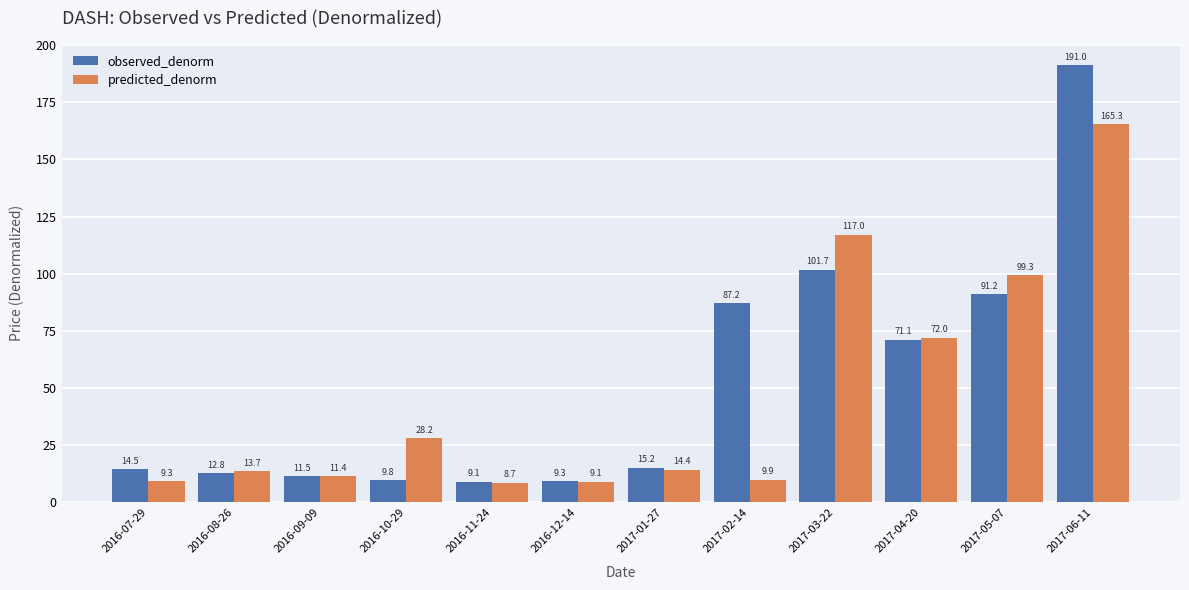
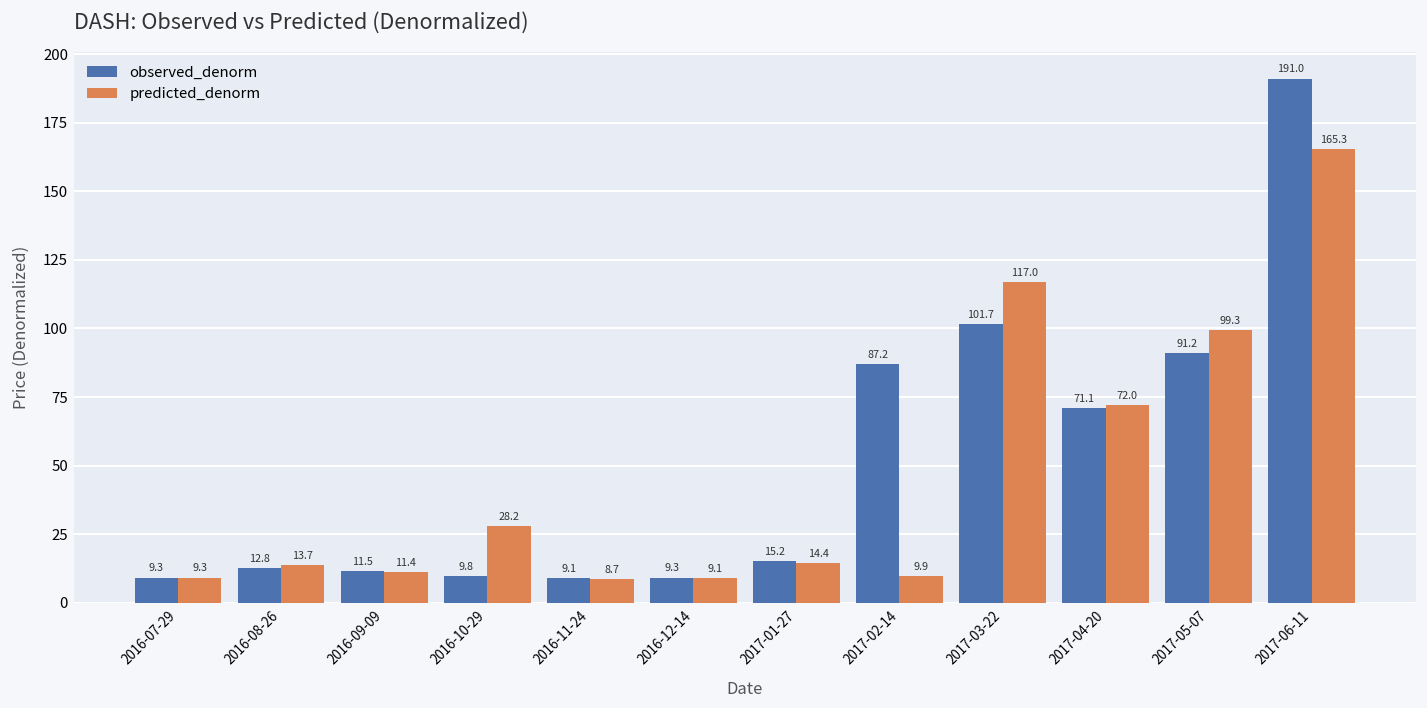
  {
    "observed_denorm": {
-     "2016-07-29": 14.5,
+     "2016-07-29": 9.3,
      "2016-08-26": 12.8,
      "2016-09-09": 11.5,
      "2016-10-29": 9.8,
      "2016-11-24": 9.1,
      "2016-12-14": 9.3,
      "2017-01-27": 15.2,
      "2017-02-14": 87.2,
      "2017-03-22": 101.7,
      "2017-04-20": 71.1,
      "2017-05-07": 91.2,
      "2017-06-11": 191.0
    },
    "predicted_denorm": {
      "2016-07-29": 9.3,
      "2016-08-26": 13.7,
      "2016-09-09": 11.4,
      "2016-10-29": 28.2,
      "2016-11-24": 8.7,
      "2016-12-14": 9.1,
      "2017-01-27": 14.4,
      "2017-02-14": 9.9,
      "2017-03-22": 117.0,
      "2017-04-20": 72.0,
      "2017-05-07": 99.3,
      "2017-06-11": 165.3
    }
  }
